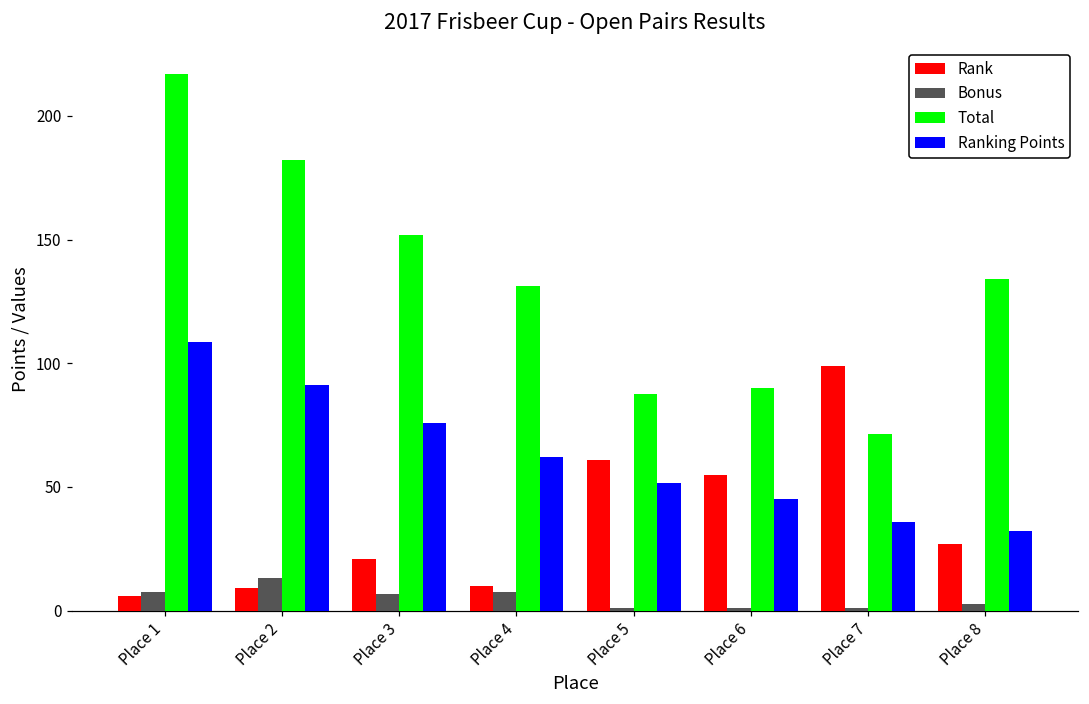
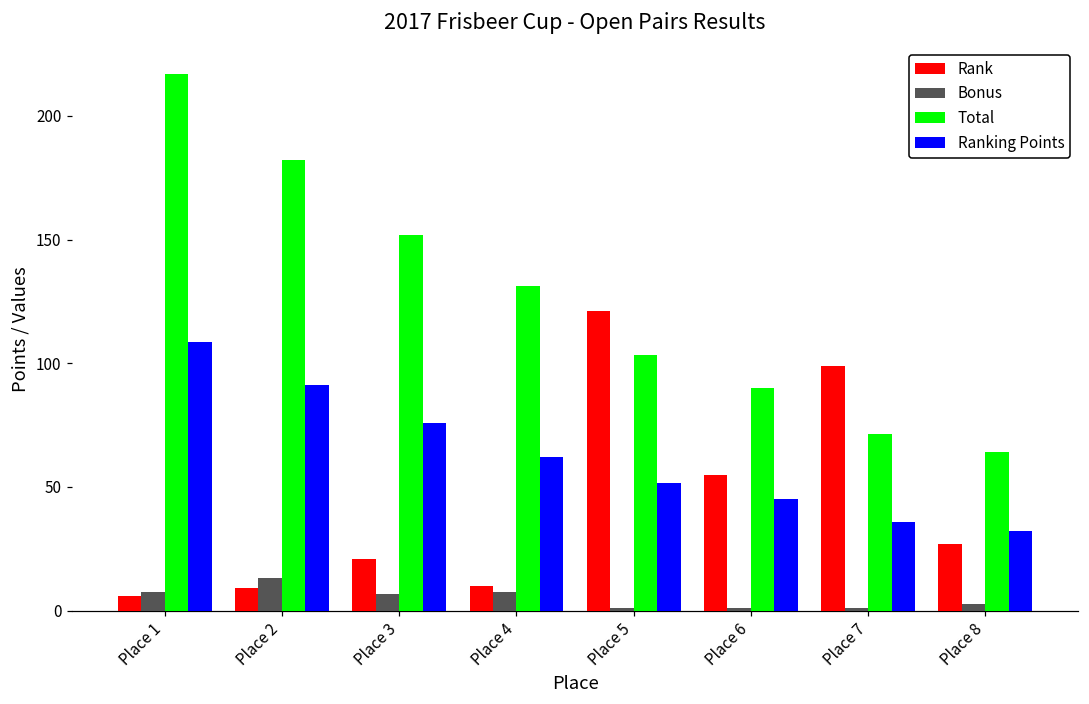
  {
    "Rank": {
      "Place 1": 6,
      "Place 2": 9,
      "Place 3": 21,
      "Place 4": 10,
-     "Place 5": 61,
+     "Place 5": 121,
      "Place 6": 55,
      "Place 7": 99,
      "Place 8": 27
    },
    "Bonus": {
      "Place 1": 8,
      "Place 2": 13,
      "Place 3": 7,
      "Place 4": 8,
      "Place 8": 3
    },
    "Total": {
      "Place 1": 217,
      "Place 2": 182,
      "Place 3": 152,
      "Place 4": 131,
-     "Place 5": 88,
+     "Place 5": 104,
      "Place 6": 90,
      "Place 7": 72,
-     "Place 8": 134
+     "Place 8": 64
    },
    "Ranking Points": {
      "Place 1": 109,
      "Place 2": 91,
      "Place 3": 76,
      "Place 4": 62,
      "Place 5": 52,
      "Place 6": 45,
      "Place 7": 36,
      "Place 8": 32
    }
  }
